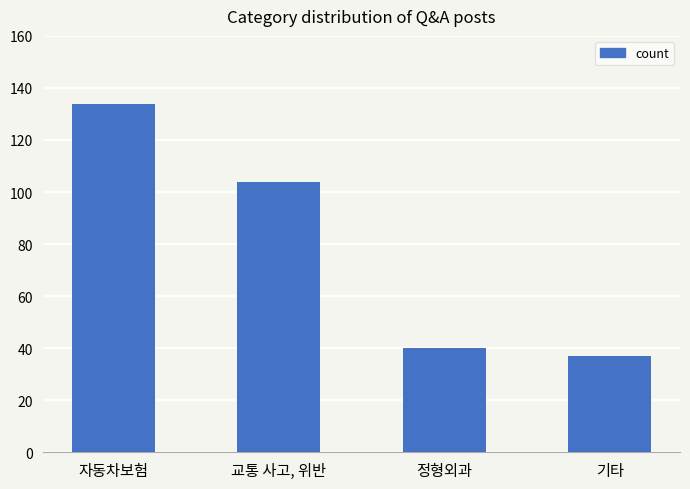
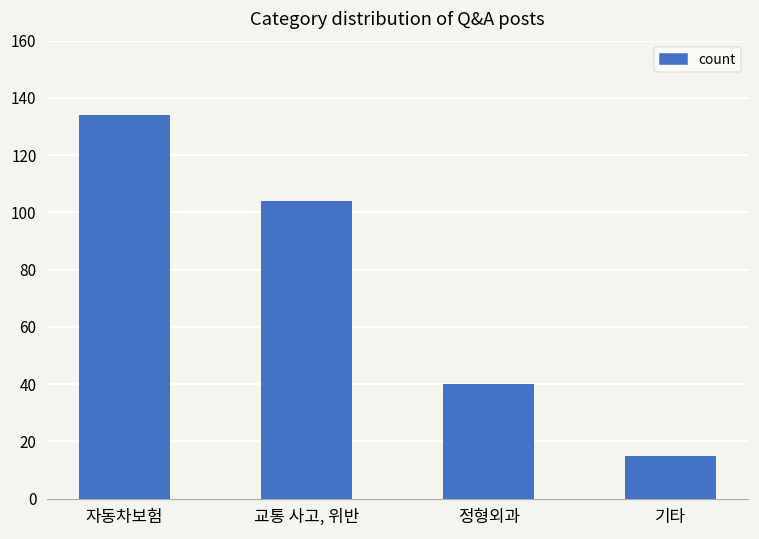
  {
    "자동차보험": 134,
    "교통 사고, 위반": 104,
    "정형외과": 40,
-   "기타": 37
+   "기타": 15
  }
